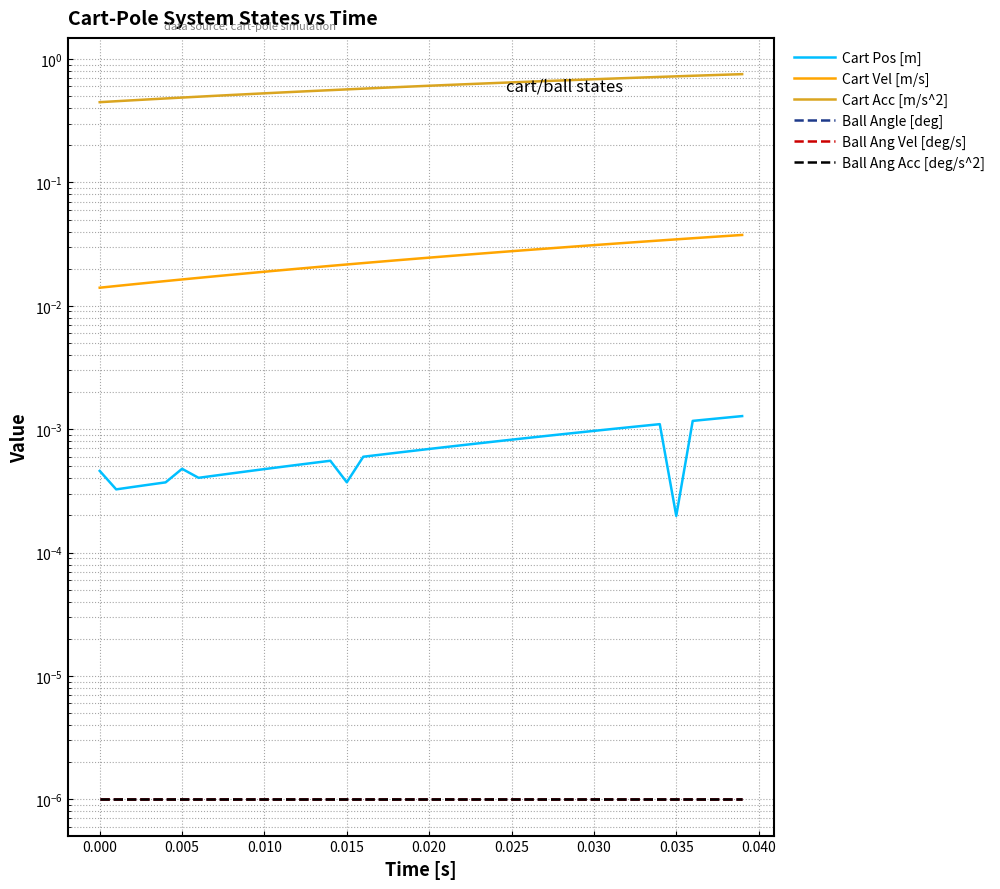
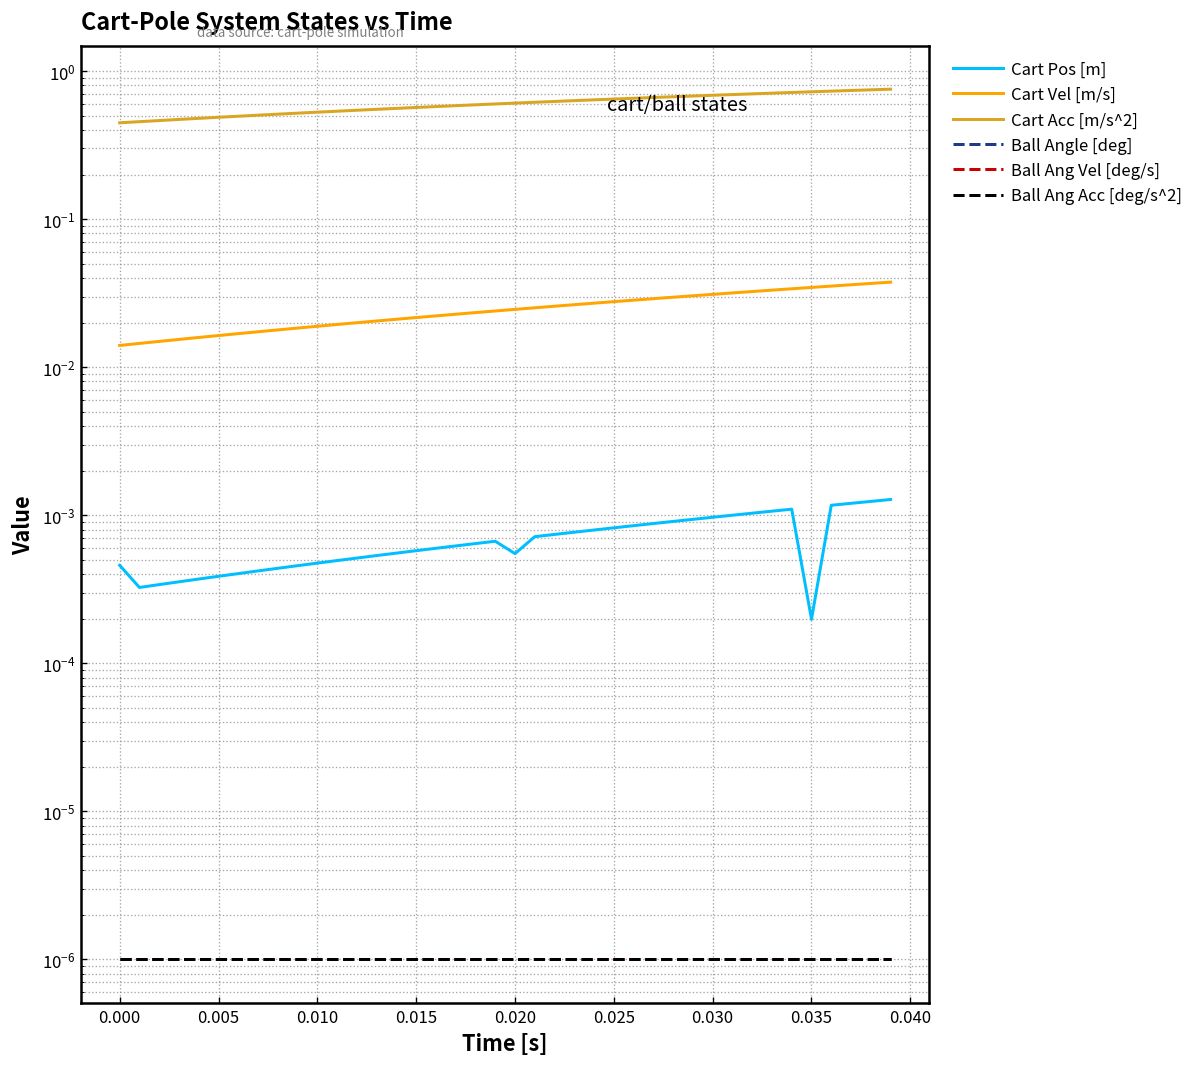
  {
    "Cart Pos [m]": {
      "0.000": 0.00046,
-     "0.005": 0.00048,
+     "0.005": 0.00039,
      "0.010": 0.00047,
-     "0.015": 0.00037,
-     "0.020": 0.0007,
+     "0.015": 0.0006,
+     "0.020": 0.0006,
      "0.025": 0.0008,
      "0.030": 0.0010,
      "0.035": 0.00020
    },
    "Ball Ang Acc [deg/s^2]": {
      "0.000": 0.0000010,
      "0.005": 0.0000010,
      "0.010": 0.0000010,
      "0.015": 0.0000010,
      "0.020": 0.0000010,
      "0.025": 0.0000010,
      "0.030": 0.0000010,
      "0.035": 0.0000010
    }
  }
